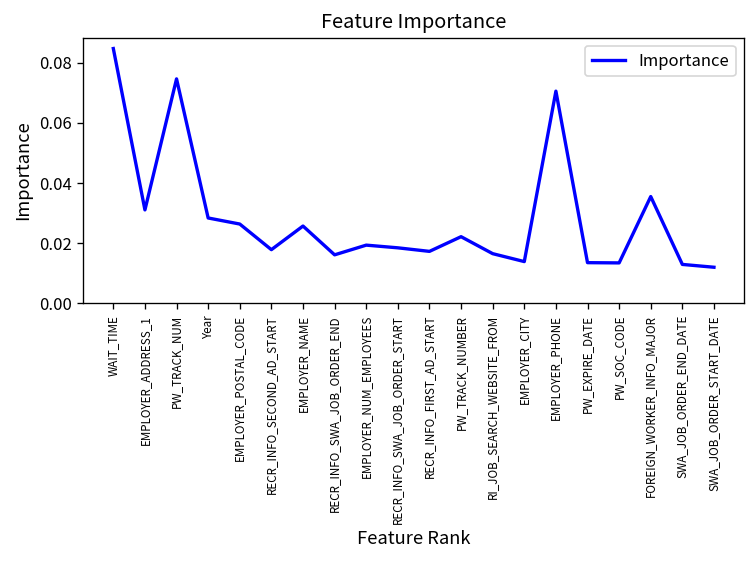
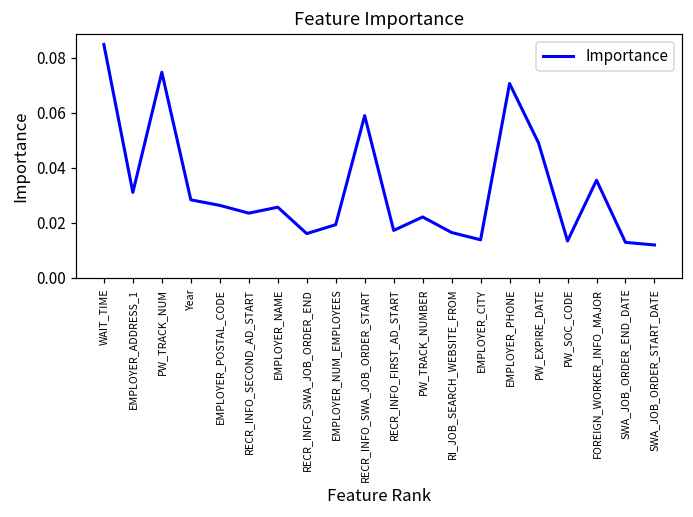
  {
    "WAIT_TIME": 0.085,
    "EMPLOYER_ADDRESS_1": 0.031,
    "PW_TRACK_NUM": 0.075,
    "Year": 0.028,
    "EMPLOYER_POSTAL_CODE": 0.026,
-   "RECR_INFO_SECOND_AD_START": 0.018,
+   "RECR_INFO_SECOND_AD_START": 0.024,
    "EMPLOYER_NAME": 0.026,
    "RECR_INFO_SWA_JOB_ORDER_END": 0.016,
    "EMPLOYER_NUM_EMPLOYEES": 0.019,
-   "RECR_INFO_SWA_JOB_ORDER_START": 0.018,
+   "RECR_INFO_SWA_JOB_ORDER_START": 0.059,
    "RECR_INFO_FIRST_AD_START": 0.017,
    "PW_TRACK_NUMBER": 0.022,
    "RI_JOB_SEARCH_WEBSITE_FROM": 0.017,
    "EMPLOYER_CITY": 0.014,
    "EMPLOYER_PHONE": 0.071,
-   "PW_EXPIRE_DATE": 0.014,
+   "PW_EXPIRE_DATE": 0.049,
    "PW_SOC_CODE": 0.013,
    "FOREIGN_WORKER_INFO_MAJOR": 0.036,
    "SWA_JOB_ORDER_END_DATE": 0.013,
    "SWA_JOB_ORDER_START_DATE": 0.012
  }
